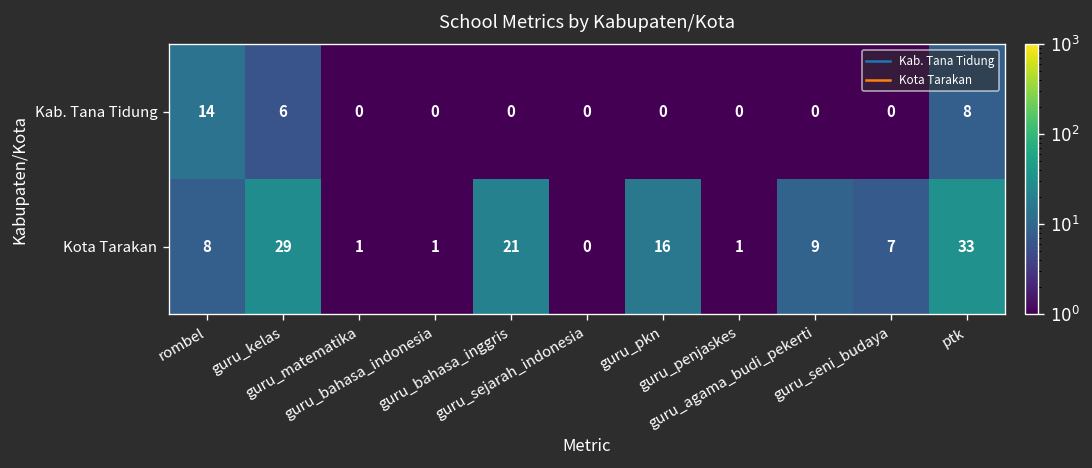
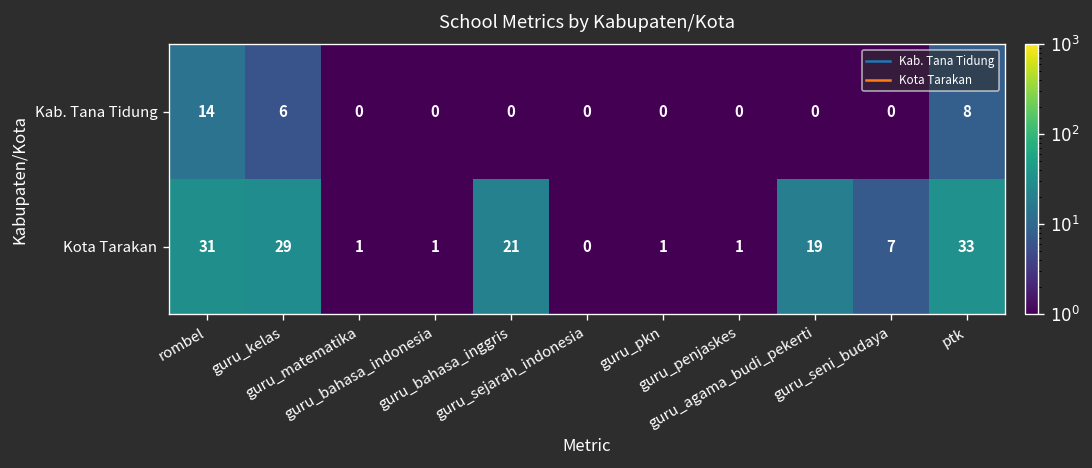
  {
    "Kab. Tana Tidung": {
      "rombel": 14,
      "guru_kelas": 6,
      "guru_matematika": 0,
      "guru_bahasa_indonesia": 0,
      "guru_bahasa_inggris": 0,
      "guru_sejarah_indonesia": 0,
      "guru_pkn": 0,
      "guru_penjaskes": 0,
      "guru_agama_budi_pekerti": 0,
      "guru_seni_budaya": 0,
      "ptk": 8
    },
    "Kota Tarakan": {
-     "rombel": 8,
+     "rombel": 31,
      "guru_kelas": 29,
      "guru_matematika": 1,
      "guru_bahasa_indonesia": 1,
      "guru_bahasa_inggris": 21,
      "guru_sejarah_indonesia": 0,
-     "guru_pkn": 16,
+     "guru_pkn": 1,
      "guru_penjaskes": 1,
-     "guru_agama_budi_pekerti": 9,
+     "guru_agama_budi_pekerti": 19,
      "guru_seni_budaya": 7,
      "ptk": 33
    }
  }
